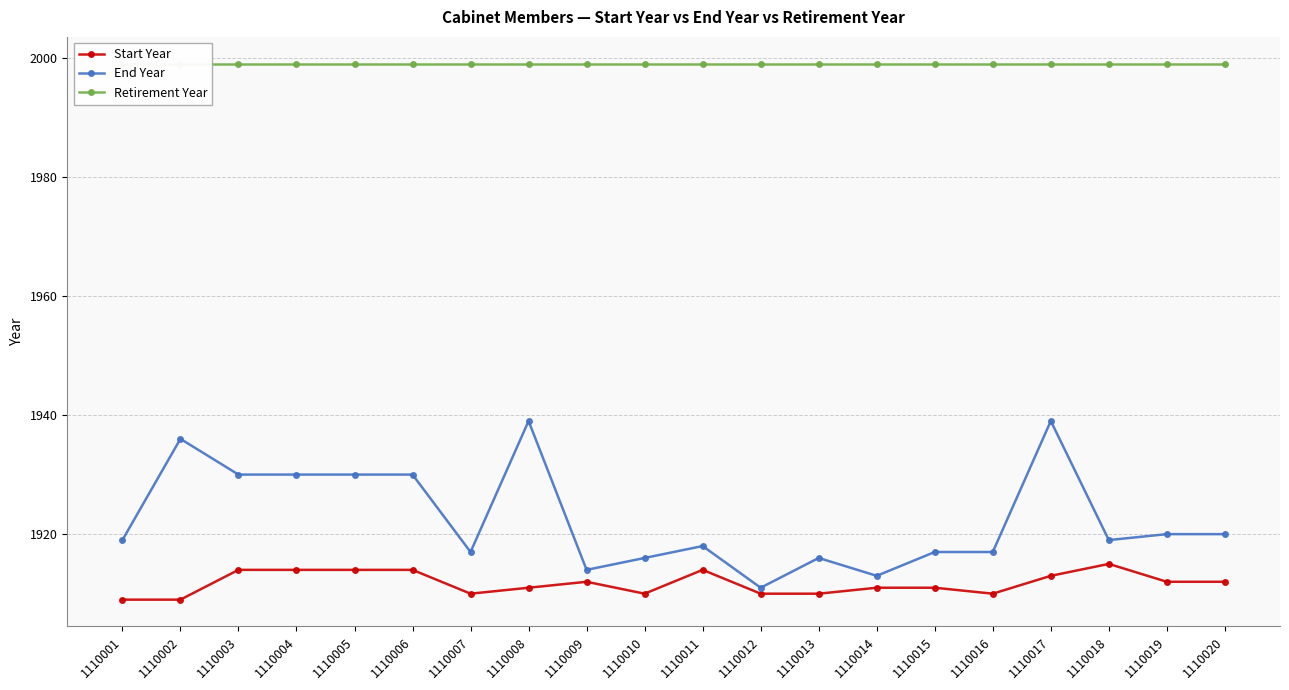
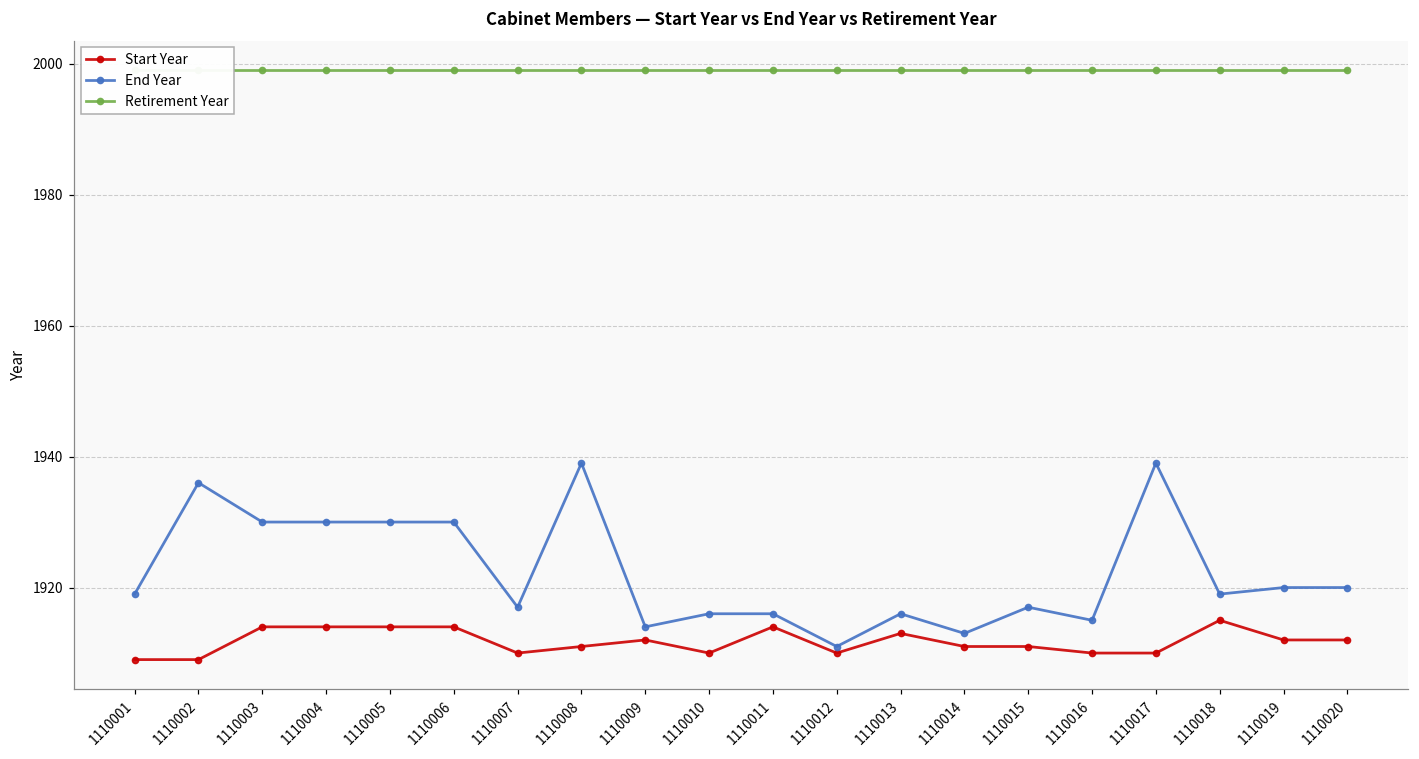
  {
    "Start Year": {
      "1110001": 1909,
      "1110002": 1909,
      "1110003": 1914,
      "1110004": 1914,
      "1110005": 1914,
      "1110006": 1914,
      "1110007": 1910,
      "1110008": 1911,
      "1110009": 1912,
      "1110010": 1910,
      "1110011": 1914,
      "1110012": 1910,
-     "1110013": 1910,
+     "1110013": 1913,
      "1110014": 1911,
      "1110015": 1911,
      "1110016": 1910,
-     "1110017": 1913,
+     "1110017": 1910,
      "1110018": 1915,
      "1110019": 1912,
      "1110020": 1912
    },
    "End Year": {
      "1110001": 1919,
      "1110002": 1936,
      "1110003": 1930,
      "1110004": 1930,
      "1110005": 1930,
      "1110006": 1930,
      "1110007": 1917,
      "1110008": 1939,
      "1110009": 1914,
      "1110010": 1916,
-     "1110011": 1918,
+     "1110011": 1916,
      "1110012": 1911,
      "1110013": 1916,
      "1110014": 1913,
      "1110015": 1917,
-     "1110016": 1917,
+     "1110016": 1915,
      "1110017": 1939,
      "1110018": 1919,
      "1110019": 1920,
      "1110020": 1920
    },
    "Retirement Year": {
      "1110003": 1999,
      "1110004": 1999,
      "1110005": 1999,
      "1110006": 1999,
      "1110007": 1999,
      "1110008": 1999,
      "1110009": 1999,
      "1110010": 1999,
      "1110011": 1999,
      "1110012": 1999,
      "1110013": 1999,
      "1110014": 1999,
      "1110015": 1999,
      "1110016": 1999,
      "1110017": 1999,
      "1110018": 1999,
      "1110019": 1999,
      "1110020": 1999
    }
  }
